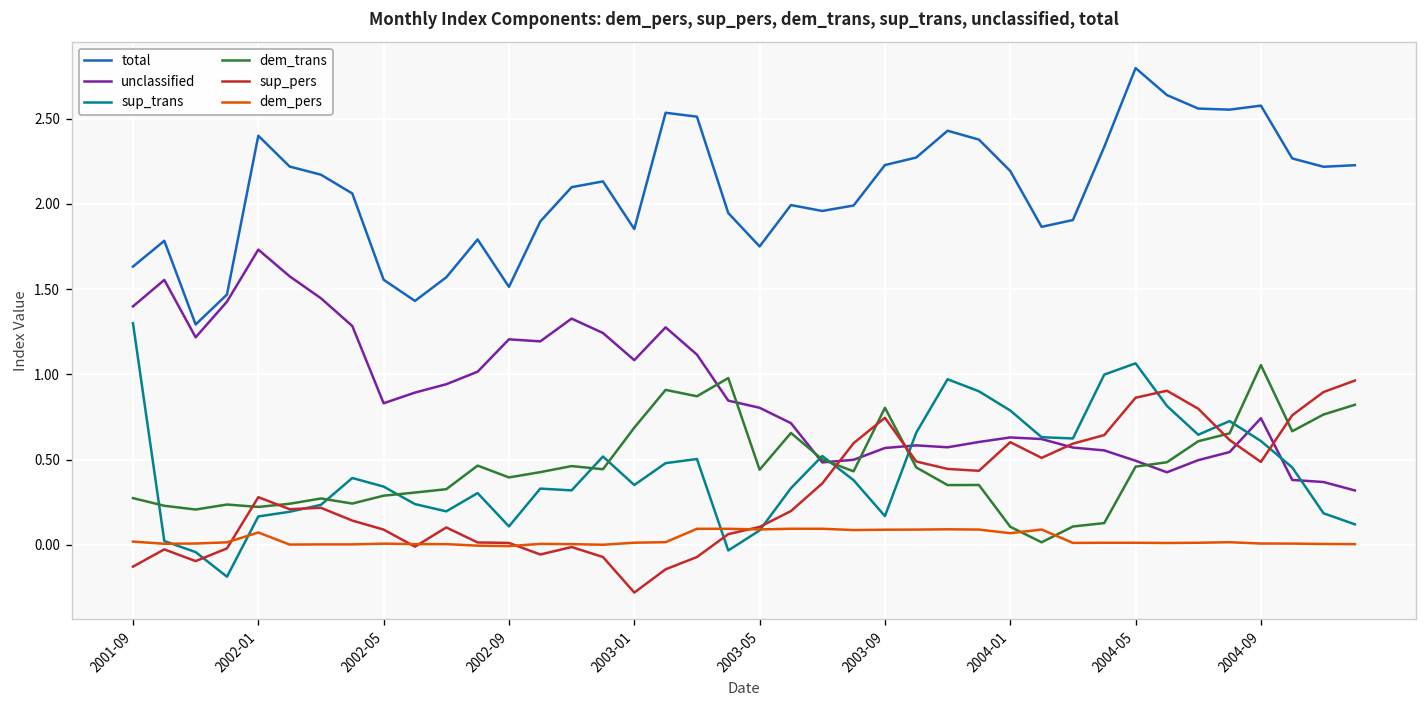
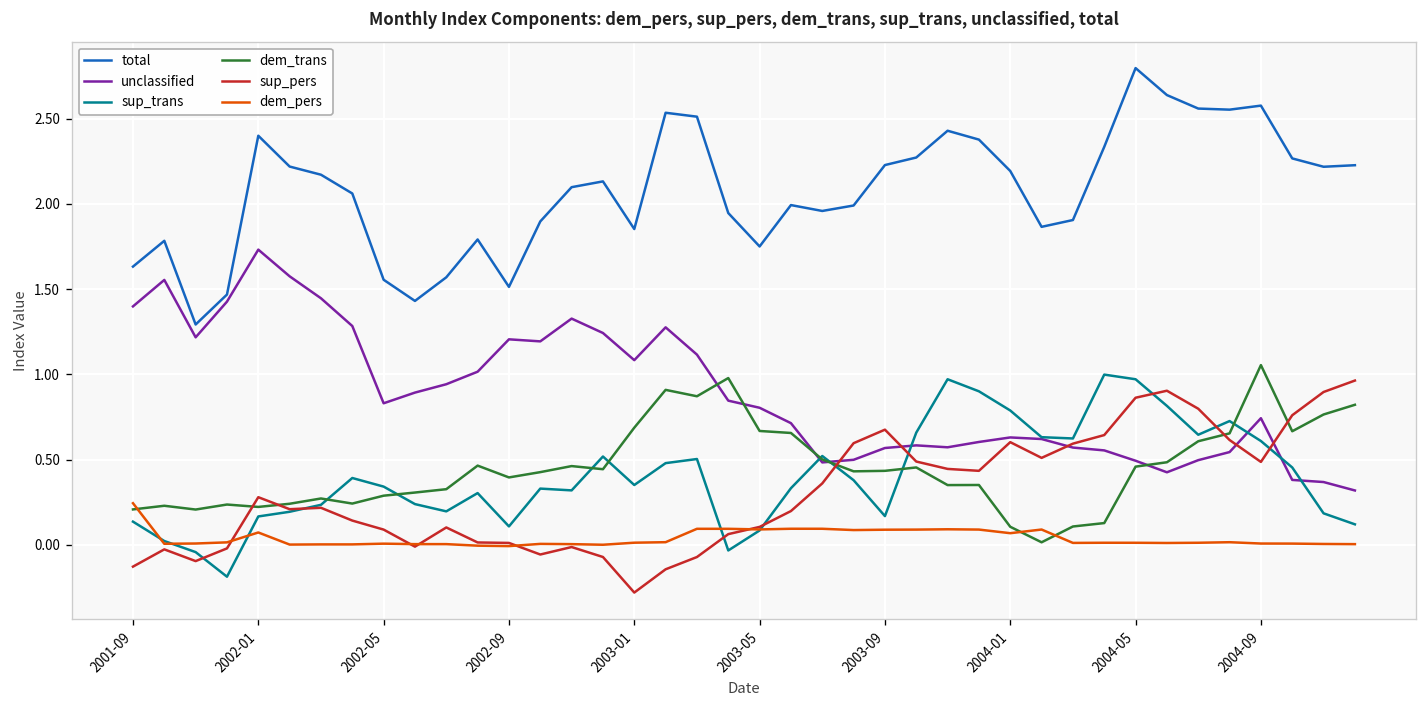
  {
    "total": {
      "2001-09": 1.63,
      "2002-01": 2.40,
      "2002-05": 1.55,
      "2002-09": 1.51,
      "2003-01": 1.85,
      "2003-05": 1.75,
      "2003-09": 2.23,
      "2004-01": 2.19,
      "2004-05": 2.80,
      "2004-09": 2.58
    },
    "unclassified": {
      "2001-09": 1.40,
      "2002-01": 1.73,
      "2002-05": 0.83,
      "2002-09": 1.21,
      "2003-01": 1.08,
      "2003-05": 0.80,
      "2003-09": 0.57,
      "2004-01": 0.63,
      "2004-05": 0.49,
      "2004-09": 0.74
    },
    "sup_trans": {
-     "2001-09": 1.30,
+     "2001-09": 0.14,
      "2002-01": 0.17,
      "2002-05": 0.34,
      "2002-09": 0.11,
      "2003-01": 0.35,
      "2003-09": 0.17,
      "2004-01": 0.79,
-     "2004-05": 1.06,
+     "2004-05": 0.97,
      "2004-09": 0.61
    },
    "dem_trans": {
-     "2001-09": 0.27,
+     "2001-09": 0.21,
      "2002-01": 0.22,
      "2002-05": 0.29,
      "2002-09": 0.40,
      "2003-01": 0.69,
-     "2003-05": 0.44,
-     "2003-09": 0.80,
+     "2003-05": 0.67,
+     "2003-09": 0.43,
      "2004-01": 0.11,
      "2004-05": 0.46,
      "2004-09": 1.05
    },
    "sup_pers": {
      "2001-09": -0.13,
      "2002-01": 0.28,
      "2002-05": 0.09,
      "2002-09": 0.01,
      "2003-01": -0.28,
-     "2003-09": 0.75,
+     "2003-09": 0.68,
      "2004-01": 0.60,
      "2004-05": 0.86,
      "2004-09": 0.49
    },
    "dem_pers": {
-     "2001-09": 0.02,
+     "2001-09": 0.24,
      "2002-01": 0.07,
      "2002-05": 0.01,
      "2002-09": -0.01,
      "2003-01": 0.01,
      "2003-09": 0.09,
      "2004-01": 0.07,
      "2004-05": 0.01,
      "2004-09": 0.01
    }
  }
